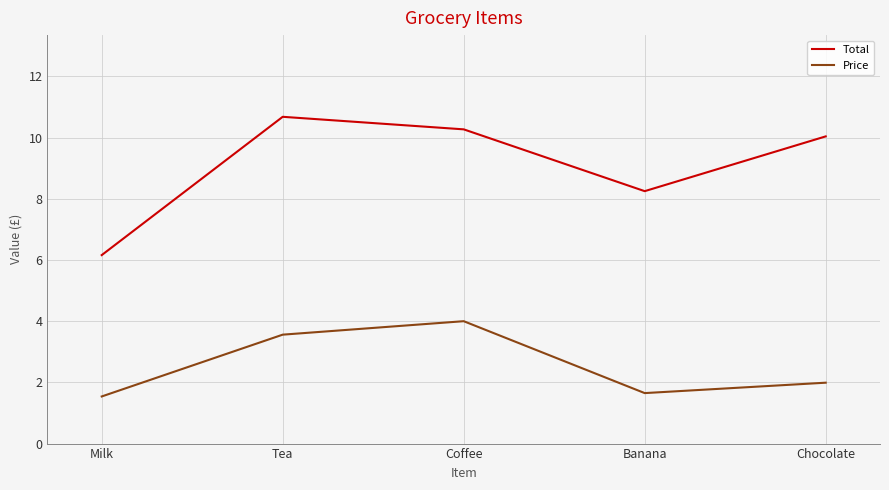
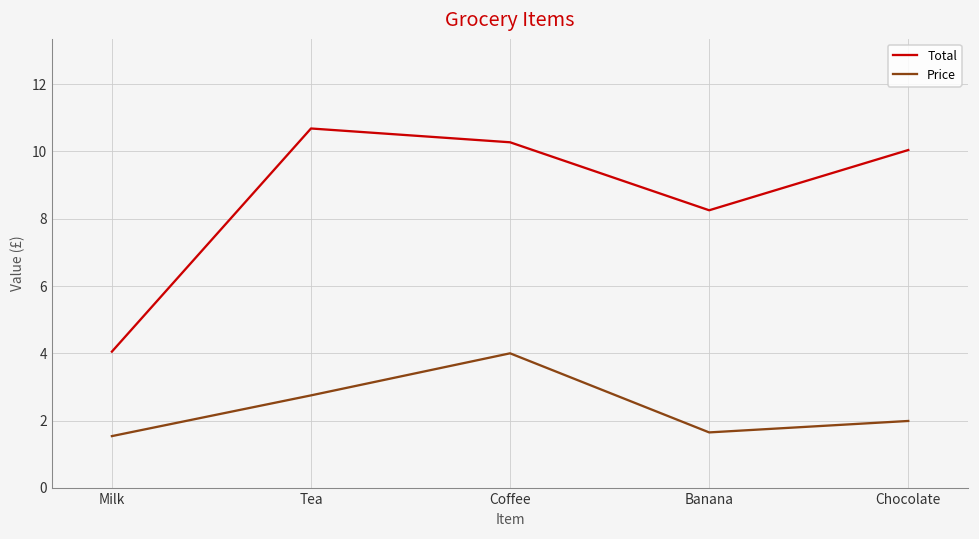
  {
    "Total": {
-     "Milk": 6.2,
+     "Milk": 4.1,
      "Tea": 10.7,
      "Coffee": 10.3,
      "Banana": 8.3,
      "Chocolate": 10.0
    },
    "Price": {
      "Milk": 1.5,
-     "Tea": 3.6,
+     "Tea": 2.8,
      "Coffee": 4.0,
      "Banana": 1.7,
      "Chocolate": 2.0
    }
  }
